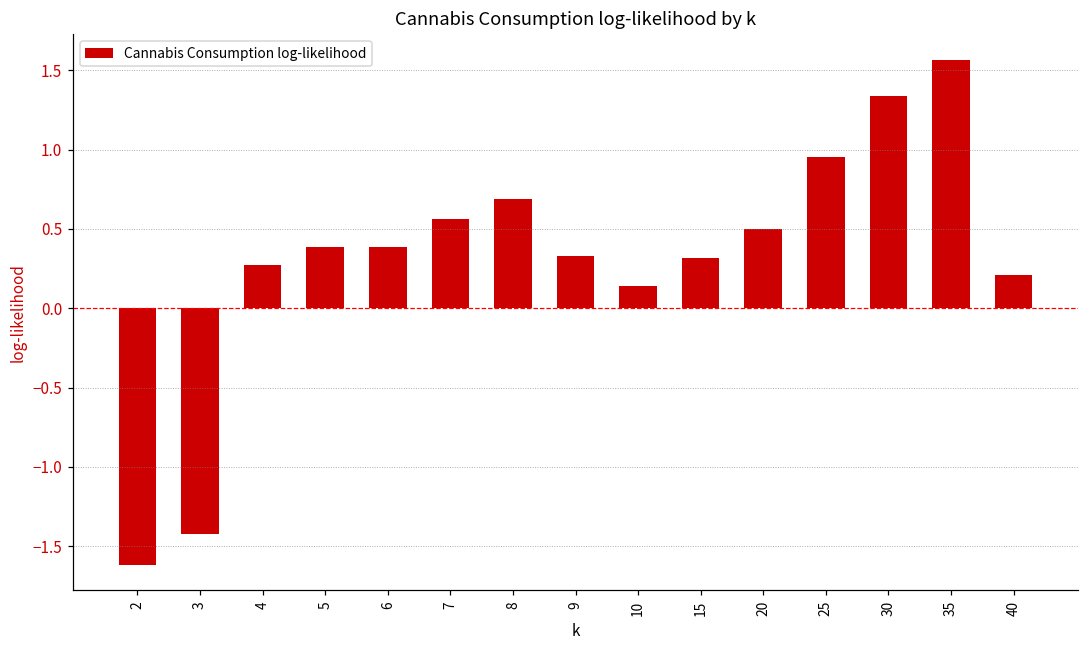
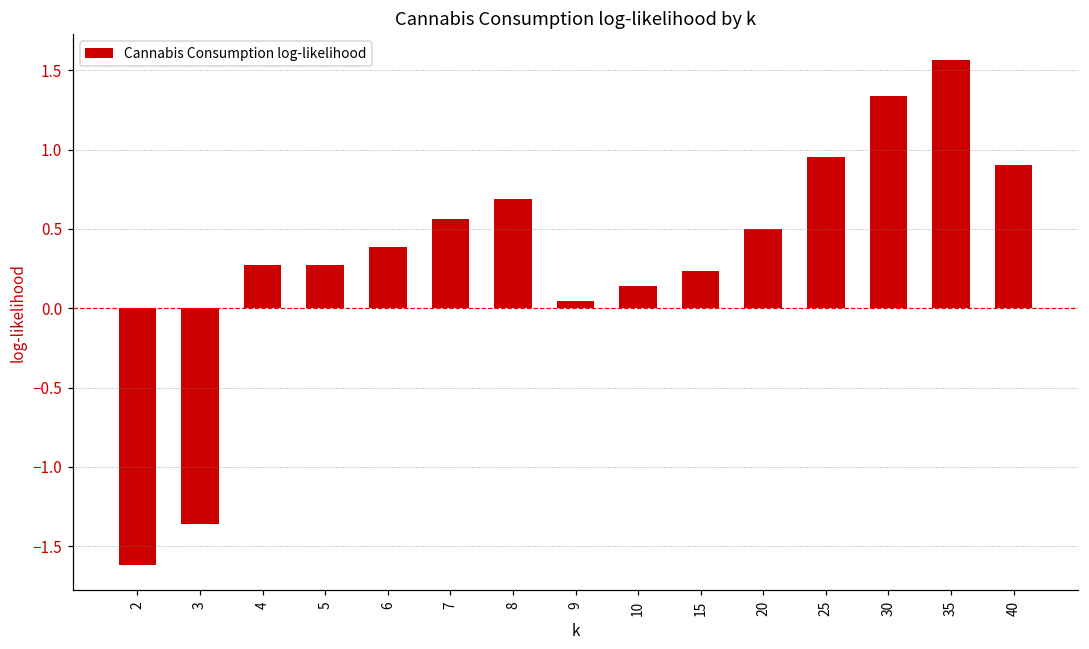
  {
    "2": -1.62,
-   "3": -1.42,
+   "3": -1.36,
    "4": 0.27,
-   "5": 0.38,
+   "5": 0.27,
    "6": 0.39,
    "7": 0.56,
    "8": 0.69,
-   "9": 0.33,
+   "9": 0.04,
    "10": 0.14,
-   "15": 0.31,
+   "15": 0.24,
    "20": 0.50,
    "25": 0.95,
    "30": 1.34,
    "35": 1.57,
-   "40": 0.21
+   "40": 0.90
  }
